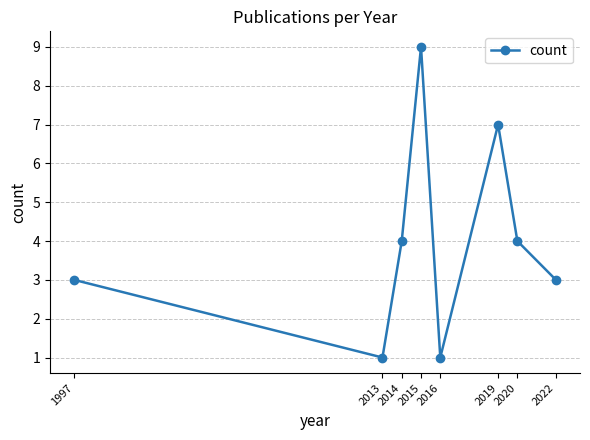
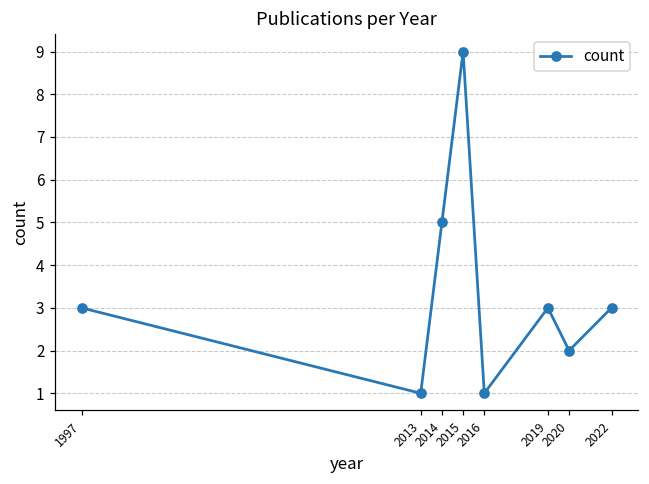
  {
    "1997": 3,
    "2013": 1,
-   "2014": 4,
+   "2014": 5,
    "2015": 9,
    "2016": 1,
-   "2019": 7,
-   "2020": 4,
+   "2019": 3,
+   "2020": 2,
    "2022": 3
  }
